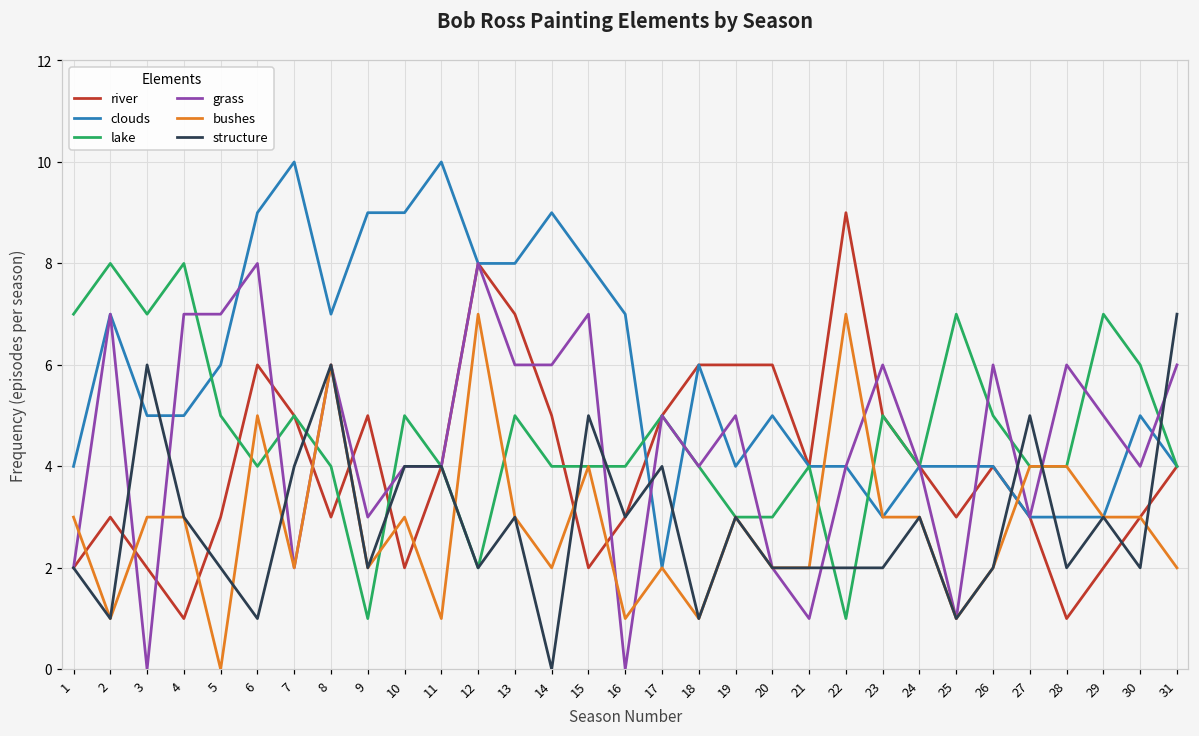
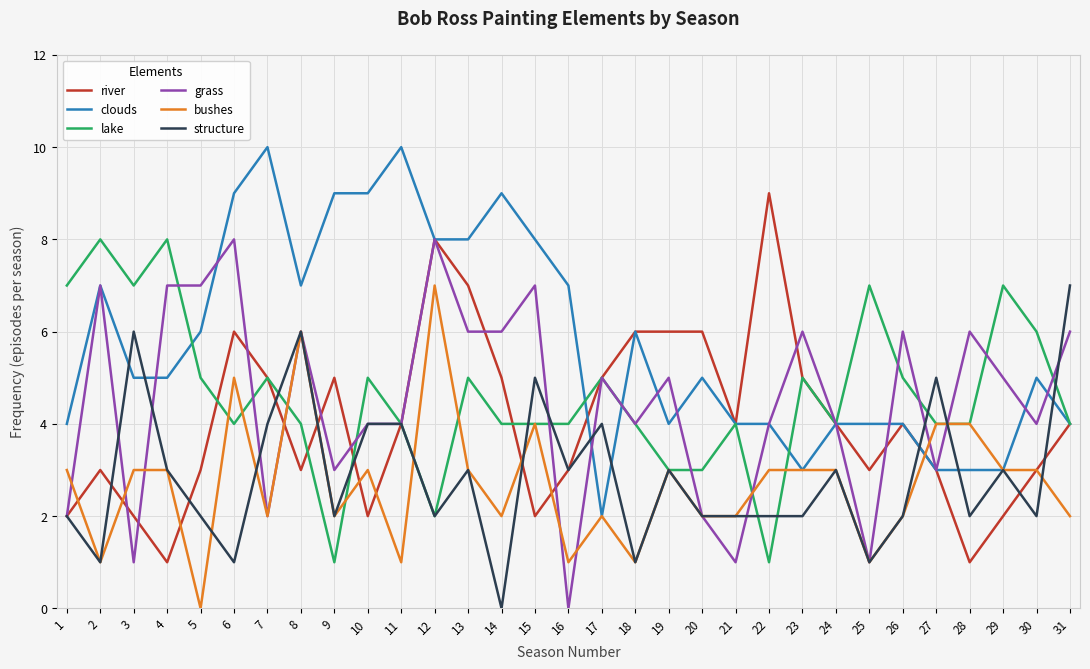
  {
    "river": {
      "2": 3,
      "3": 2,
      "4": 1,
      "5": 3,
      "6": 6,
      "8": 3,
      "9": 5,
      "10": 2,
      "13": 7,
      "14": 5,
      "15": 2,
      "19": 6,
      "20": 6,
      "22": 9,
      "25": 3,
      "28": 1,
      "29": 2
    },
    "clouds": {
      "1": 4,
      "3": 5,
      "4": 5,
      "5": 6,
      "6": 9,
      "7": 10,
      "8": 7,
      "9": 9,
      "10": 9,
      "11": 10,
      "13": 8,
      "14": 9,
      "15": 8,
      "16": 7,
      "19": 4,
      "20": 5,
      "25": 4,
      "28": 3,
      "30": 5
    },
    "lake": {
      "1": 7,
      "2": 8,
      "3": 7,
      "4": 8,
      "5": 5,
      "6": 4,
      "8": 4,
      "9": 1,
      "10": 5,
      "13": 5,
      "14": 4,
      "16": 4,
      "20": 3,
      "22": 1,
      "25": 7,
      "26": 5,
      "29": 7,
      "30": 6
    },
    "grass": {
-     "3": 0,
+     "3": 1,
      "4": 7,
      "5": 7,
      "6": 8,
      "9": 3,
      "13": 6,
      "14": 6,
      "15": 7,
      "16": 0,
      "19": 5,
      "21": 1,
      "23": 6,
      "26": 6,
      "28": 6,
      "29": 5,
      "30": 4,
      "31": 6
    },
    "bushes": {
      "1": 3,
      "3": 3,
      "5": 0,
      "6": 5,
      "10": 3,
      "11": 1,
      "12": 7,
      "14": 2,
      "16": 1,
-     "22": 7,
+     "22": 3,
      "31": 2
    },
    "structure": {
      "3": 6,
      "5": 2,
      "6": 1,
      "7": 4,
      "14": 0,
      "15": 5,
      "17": 4,
      "22": 2,
      "23": 2,
      "27": 5,
      "28": 2,
      "30": 2,
      "31": 7
    }
  }
